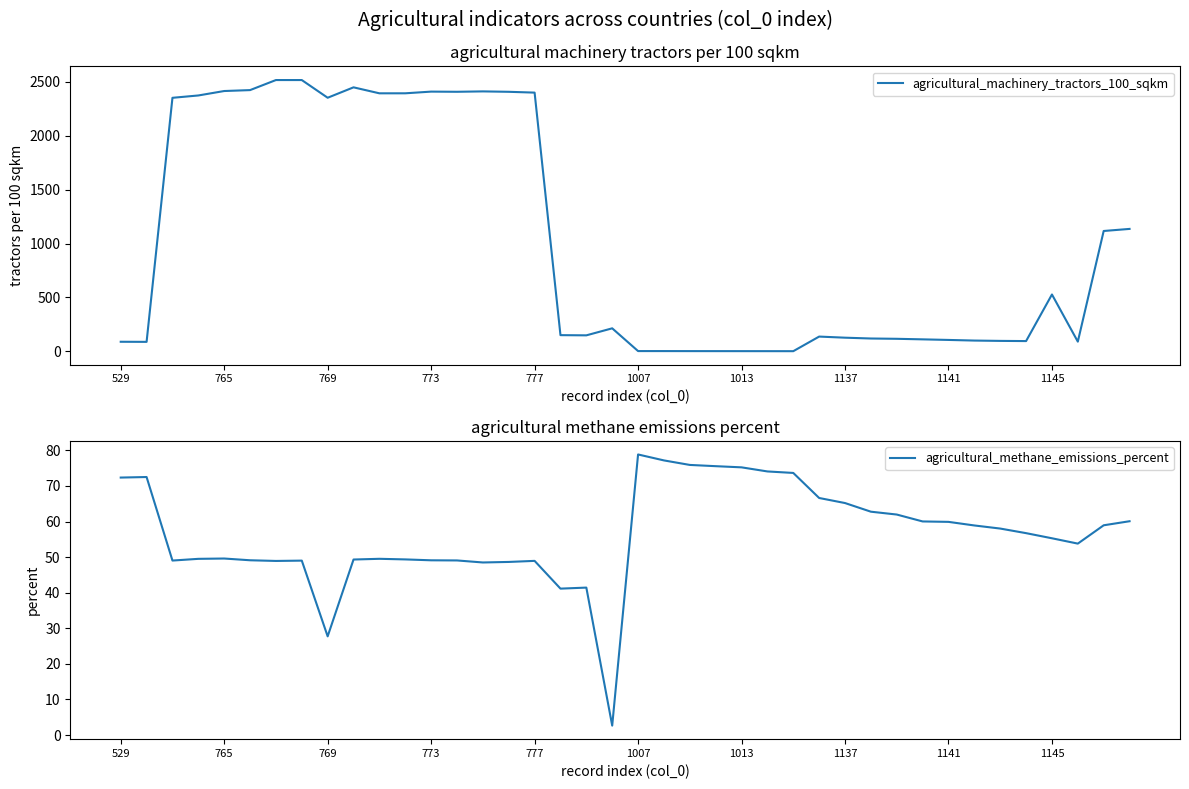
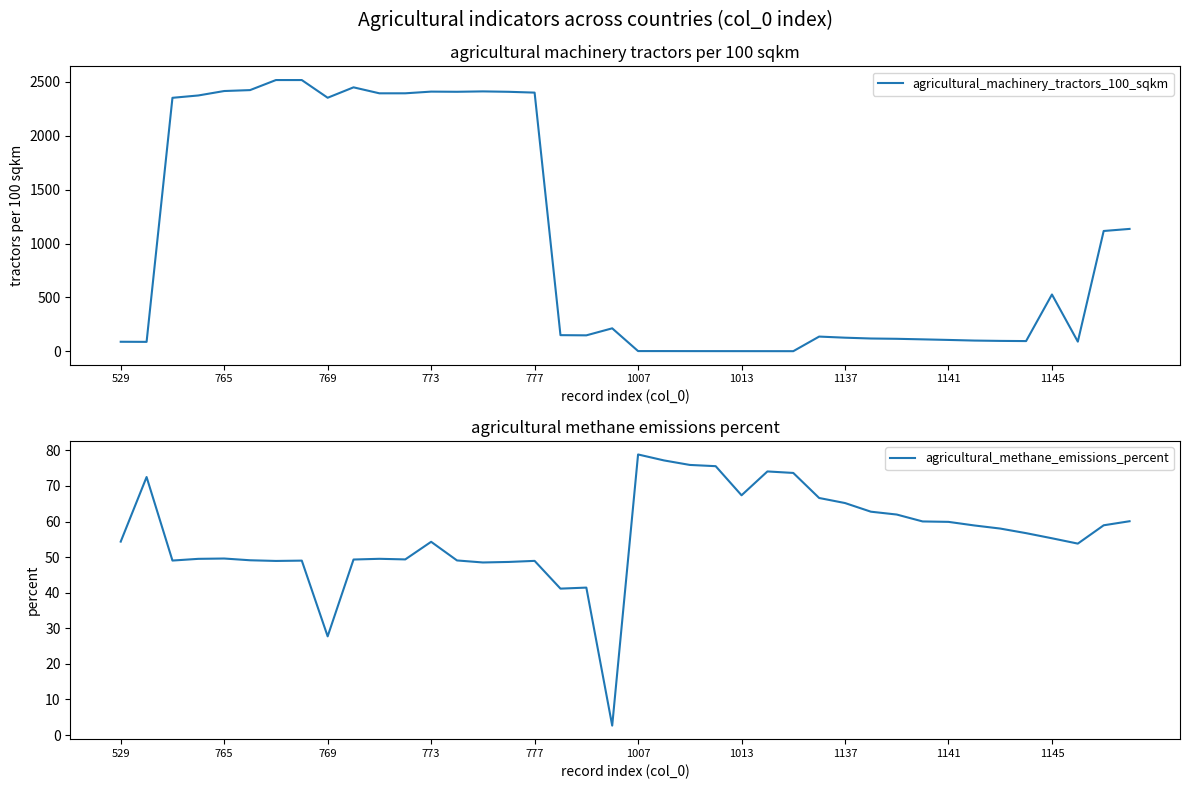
  {
    "agricultural machinery tractors per 100 sqkm": {
      "529": 90,
      "765": 2420,
      "769": 2350,
      "773": 2410,
      "777": 2400,
      "1007": 0,
      "1013": 0,
      "1137": 130,
      "1141": 110,
      "1145": 530
    },
    "agricultural methane emissions percent": {
-     "529": 72,
+     "529": 54,
      "765": 50,
      "769": 28,
-     "773": 49,
+     "773": 54,
      "777": 49,
      "1007": 79,
-     "1013": 75,
+     "1013": 67,
      "1137": 65,
      "1141": 60,
      "1145": 55
    }
  }
